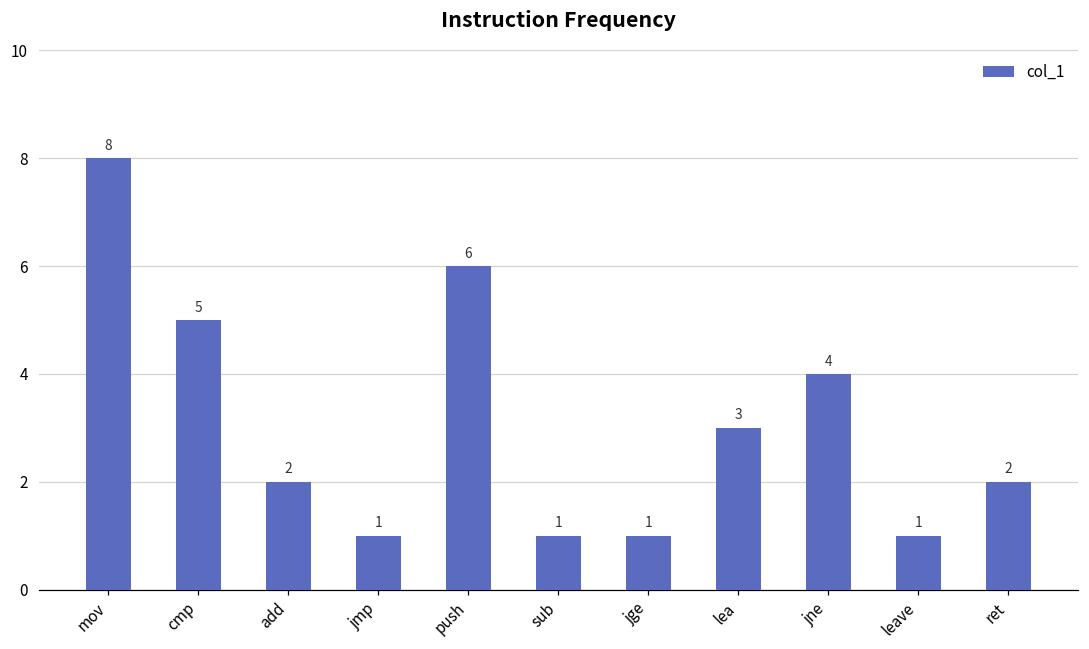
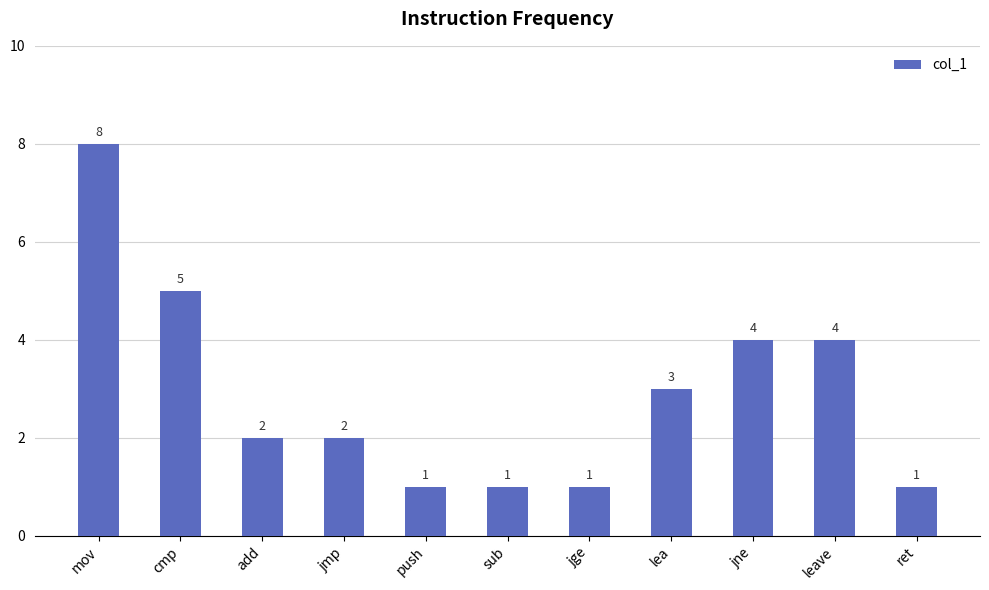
  {
    "mov": 8,
    "cmp": 5,
    "add": 2,
-   "jmp": 1,
-   "push": 6,
+   "jmp": 2,
+   "push": 1,
    "sub": 1,
    "jge": 1,
    "lea": 3,
    "jne": 4,
-   "leave": 1,
-   "ret": 2
+   "leave": 4,
+   "ret": 1
  }
